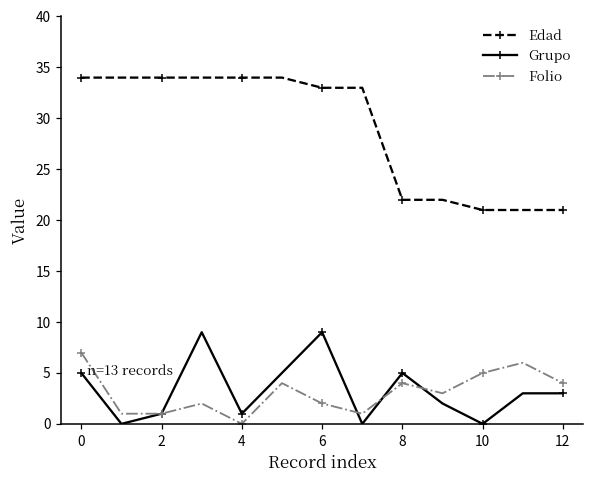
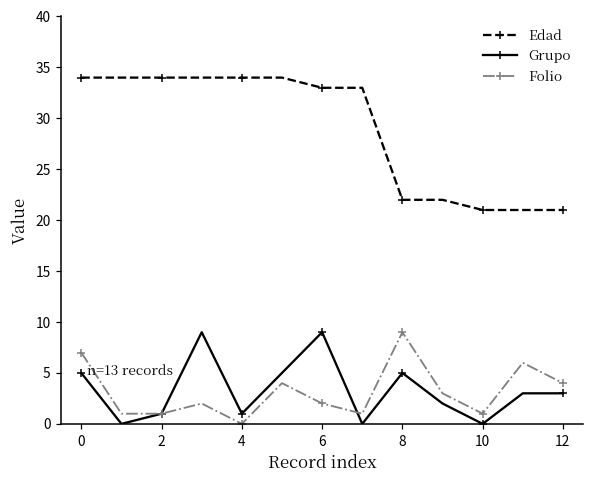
  {
    "Folio": {
      "0": 7,
      "4": 0,
      "6": 2,
-     "8": 4,
-     "10": 5,
+     "8": 9,
+     "10": 1,
      "12": 4
    }
  }
